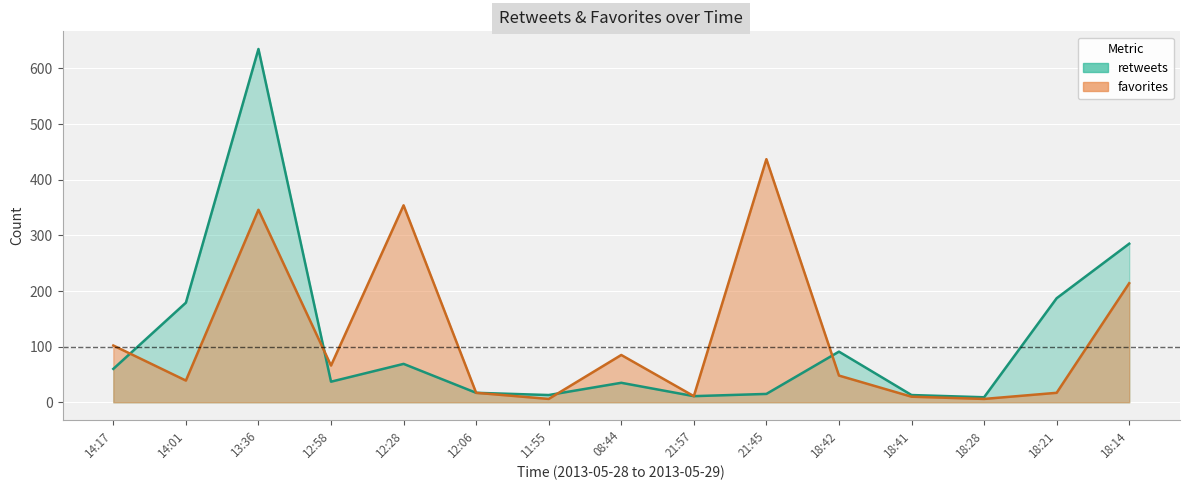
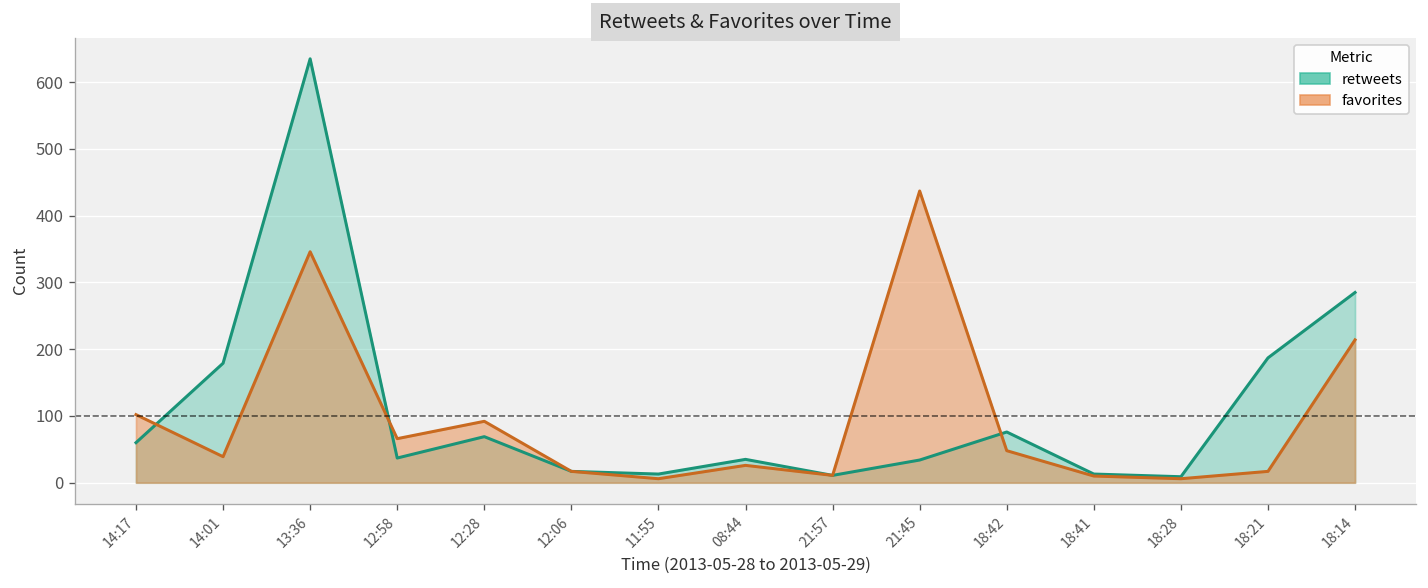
  {
    "retweets": {
      "14:17": 60,
      "14:01": 180,
      "13:36": 640,
      "12:58": 40,
      "12:28": 70,
      "11:55": 10,
      "08:44": 40,
-     "21:45": 20,
-     "18:42": 90,
+     "21:45": 30,
+     "18:42": 80,
      "18:21": 190,
      "18:14": 290
    },
    "favorites": {
      "14:17": 100,
      "14:01": 40,
      "13:36": 350,
      "12:58": 70,
-     "12:28": 350,
+     "12:28": 90,
      "11:55": 10,
-     "08:44": 90,
+     "08:44": 30,
      "21:45": 440,
      "18:42": 50,
      "18:21": 20,
      "18:14": 210
    }
  }
